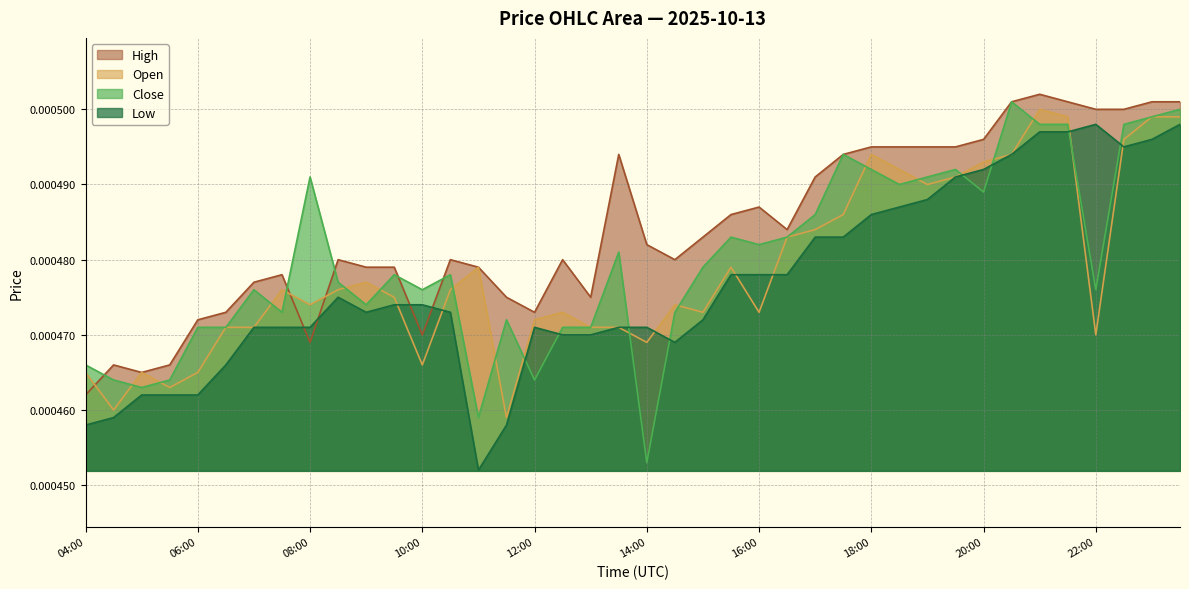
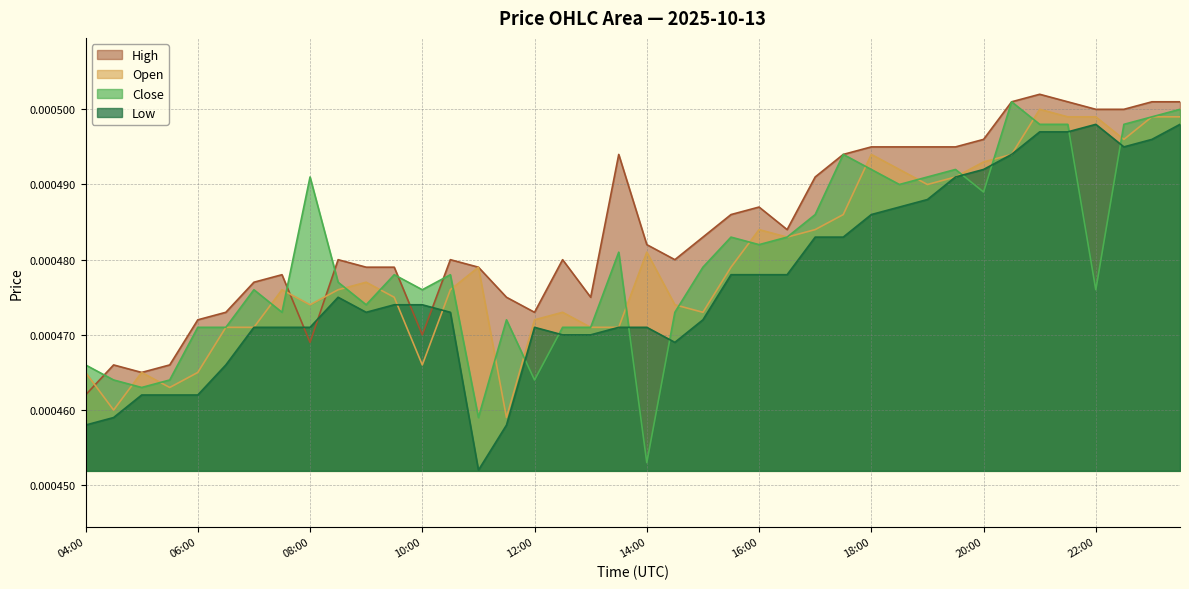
  {
    "High": {
      "04:00": 0.000462,
      "06:00": 0.000472,
      "08:00": 0.000469,
      "10:00": 0.000470,
      "12:00": 0.000473,
      "14:00": 0.000482,
      "16:00": 0.000487,
      "18:00": 0.000495,
      "20:00": 0.000496,
      "22:00": 0.000500
    },
    "Open": {
      "04:00": 0.000465,
      "06:00": 0.000465,
      "08:00": 0.000474,
      "10:00": 0.000466,
      "12:00": 0.000472,
-     "14:00": 0.000469,
-     "16:00": 0.000473,
+     "14:00": 0.000481,
+     "16:00": 0.000484,
      "18:00": 0.000494,
      "20:00": 0.000493,
-     "22:00": 0.000470
+     "22:00": 0.000499
    },
    "Close": {
      "04:00": 0.000466,
      "06:00": 0.000471,
      "08:00": 0.000491,
      "10:00": 0.000476,
      "12:00": 0.000464,
      "14:00": 0.000453,
      "16:00": 0.000482,
      "18:00": 0.000492,
      "20:00": 0.000489,
      "22:00": 0.000476
    },
    "Low": {
      "04:00": 0.000458,
      "06:00": 0.000462,
      "08:00": 0.000471,
      "10:00": 0.000474,
      "12:00": 0.000471,
      "14:00": 0.000471,
      "16:00": 0.000478,
      "18:00": 0.000486,
      "20:00": 0.000492,
      "22:00": 0.000498
    }
  }
